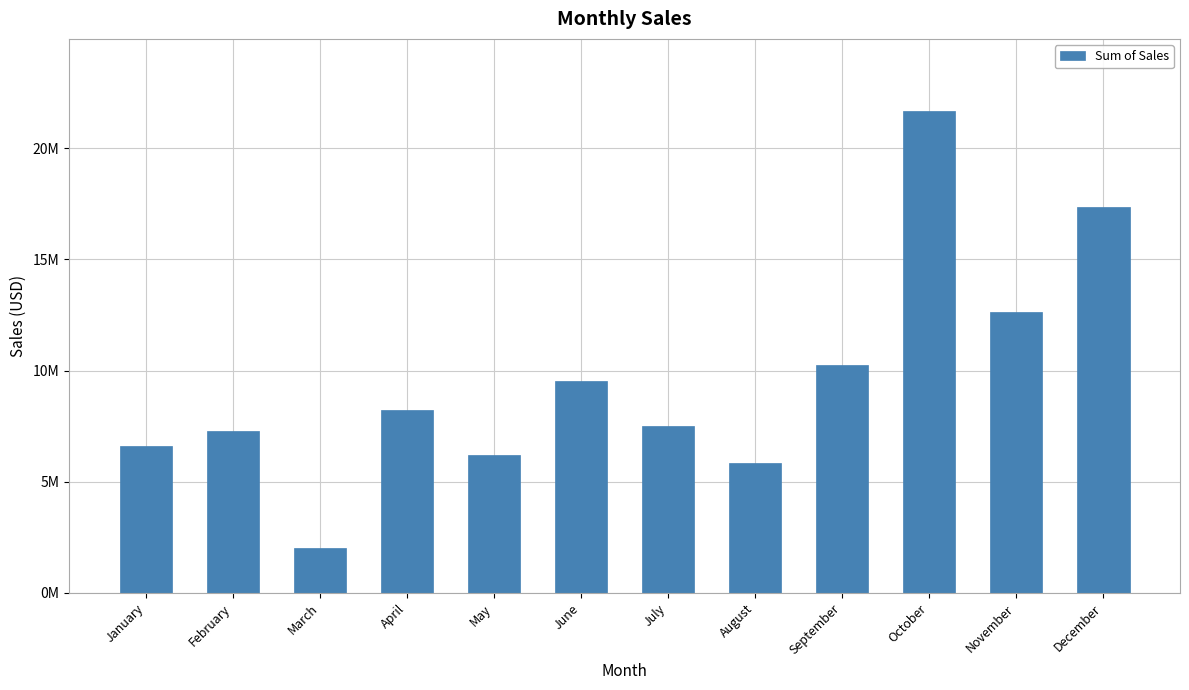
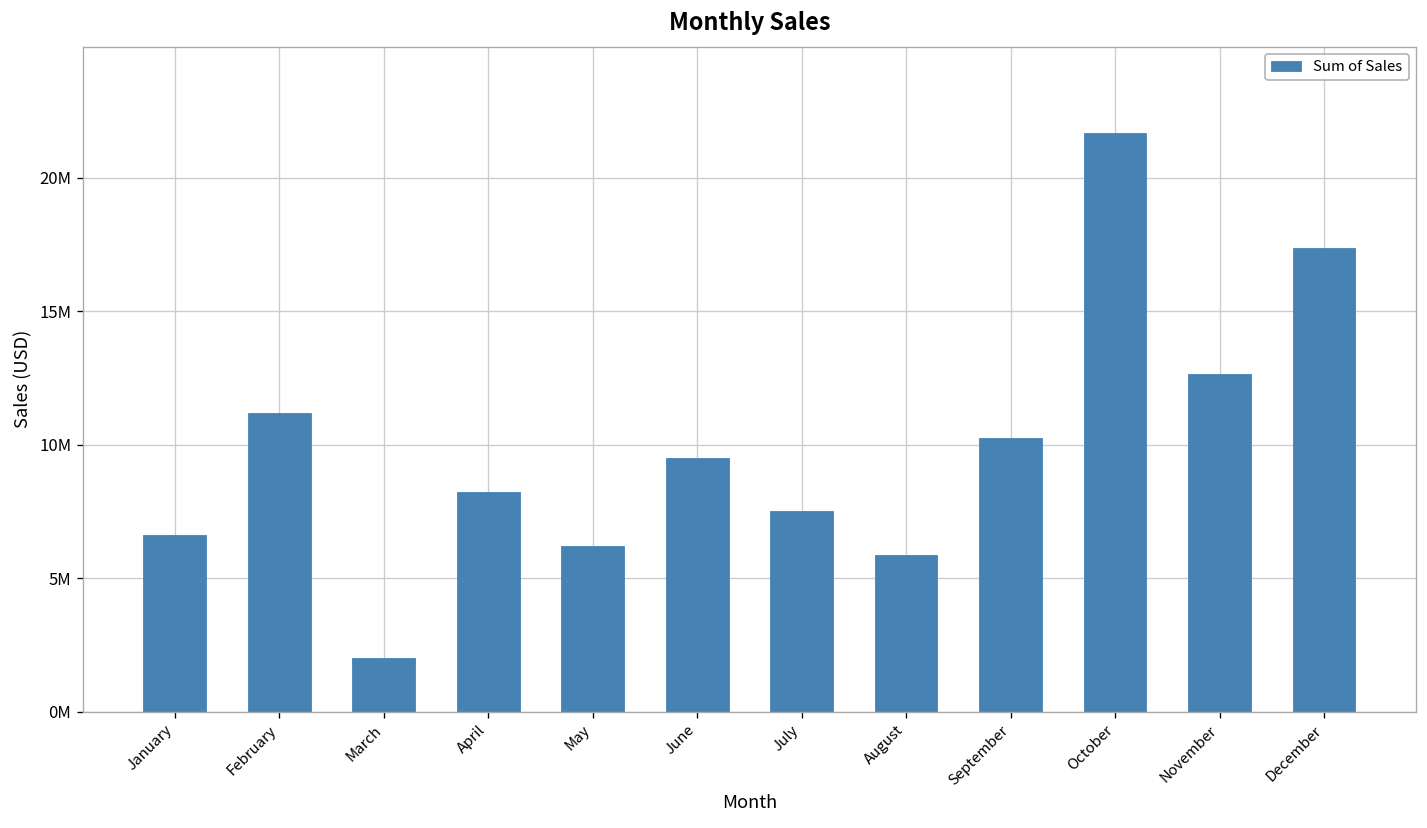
  {
    "January": 6600000,
-   "February": 7300000,
+   "February": 11200000,
    "March": 2000000,
    "April": 8200000,
    "May": 6200000,
    "June": 9500000,
    "July": 7500000,
    "August": 5900000,
    "September": 10300000,
    "October": 21700000,
    "November": 12700000,
    "December": 17400000
  }
